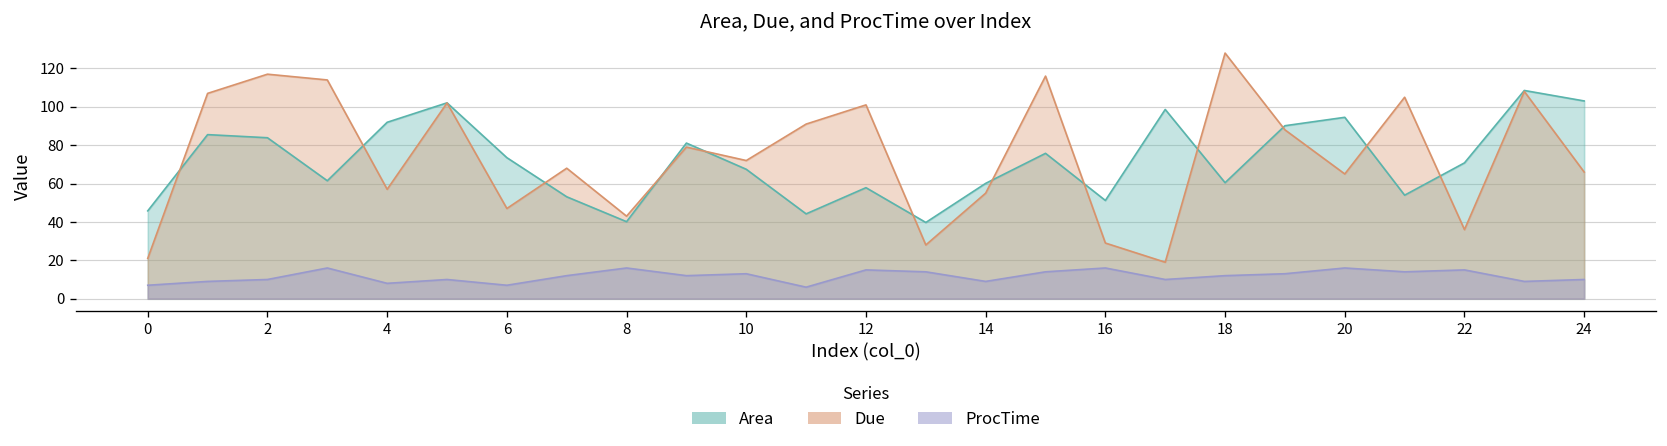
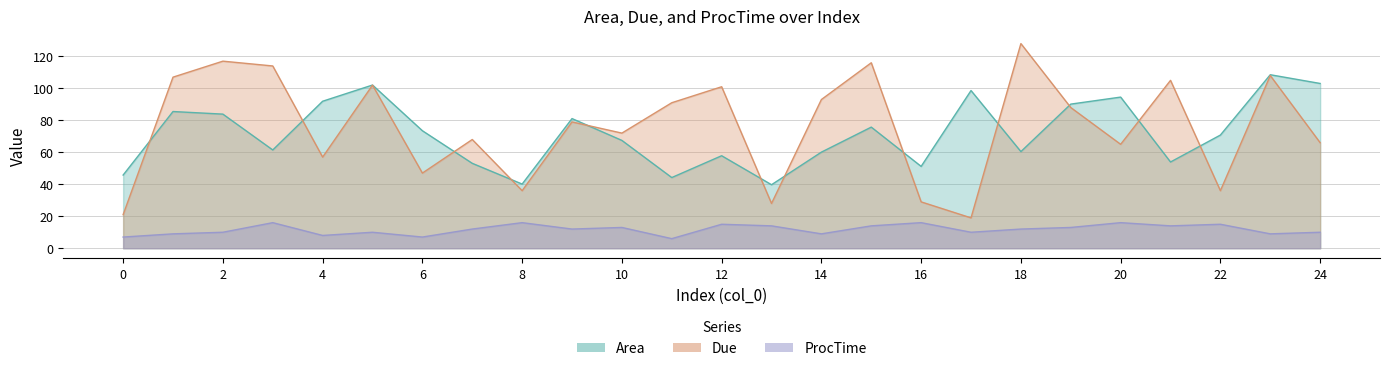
  {
    "Due": {
      "0": 21,
      "2": 117,
      "4": 57,
      "6": 47,
-     "8": 43,
+     "8": 36,
      "10": 72,
      "12": 101,
-     "14": 55,
+     "14": 93,
      "16": 29,
      "18": 128,
      "20": 65,
      "22": 36,
      "24": 66
    }
  }
